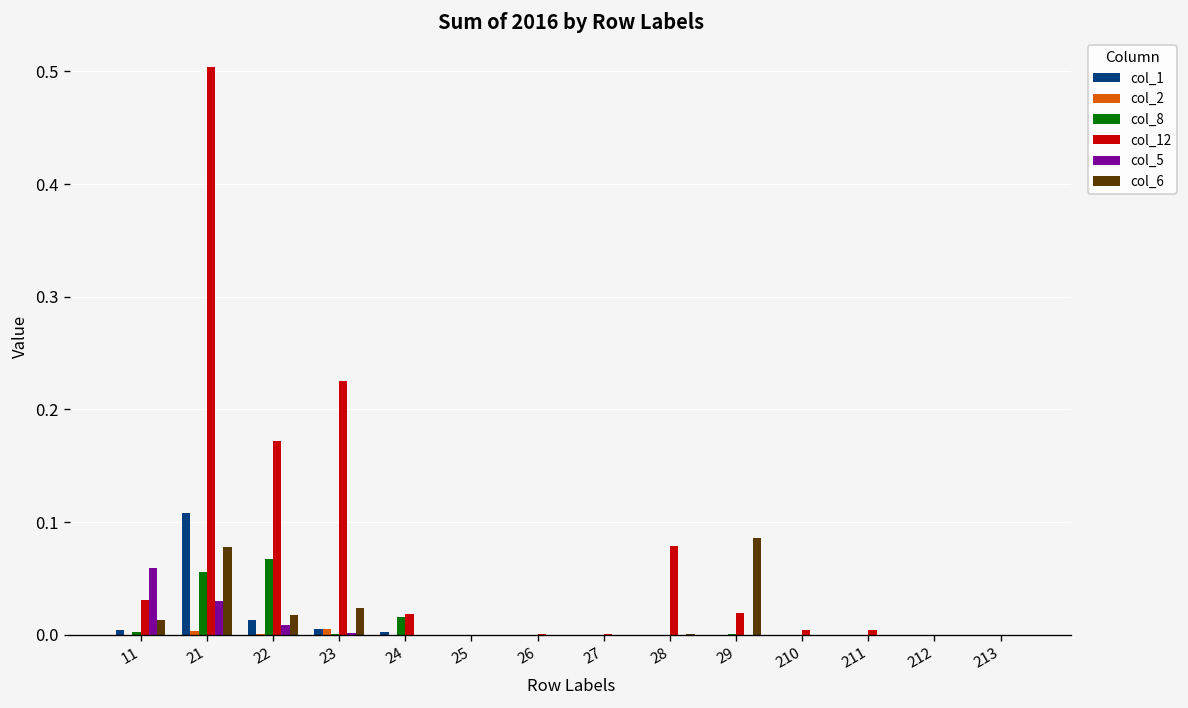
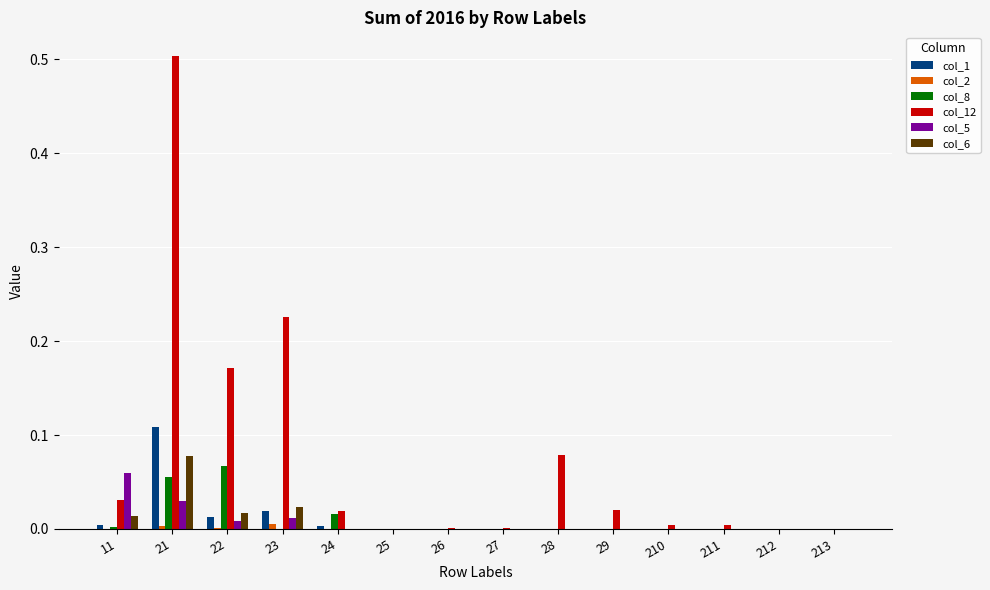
  {
    "col_1": {
      "11": 0.00,
      "21": 0.11,
      "22": 0.01,
-     "23": 0.01,
+     "23": 0.02,
      "24": 0.00,
      "25": 0.00,
      "212": 0.00,
      "213": 0.00
    },
    "col_2": {
      "21": 0.00,
      "23": 0.01,
      "212": 0.00,
      "213": 0.00
    },
    "col_8": {
      "21": 0.06,
      "22": 0.07,
      "24": 0.02,
      "25": 0.00,
      "212": 0.00,
      "213": 0.00
    },
    "col_12": {
      "11": 0.03,
      "21": 0.50,
      "22": 0.17,
      "23": 0.23,
      "24": 0.02,
      "28": 0.08,
      "29": 0.02,
      "210": 0.00,
      "211": 0.00,
      "212": 0.00,
      "213": 0.00
    },
    "col_5": {
      "11": 0.06,
      "21": 0.03,
      "22": 0.01,
-     "23": 0.00,
+     "23": 0.01,
      "25": 0.00,
      "212": 0.00,
      "213": 0.00
    },
    "col_6": {
      "11": 0.01,
      "21": 0.08,
      "22": 0.02,
      "23": 0.02,
      "24": 0.00,
      "25": 0.00,
-     "29": 0.09,
+     "29": 0.00,
      "212": 0.00,
      "213": 0.00
    }
  }
